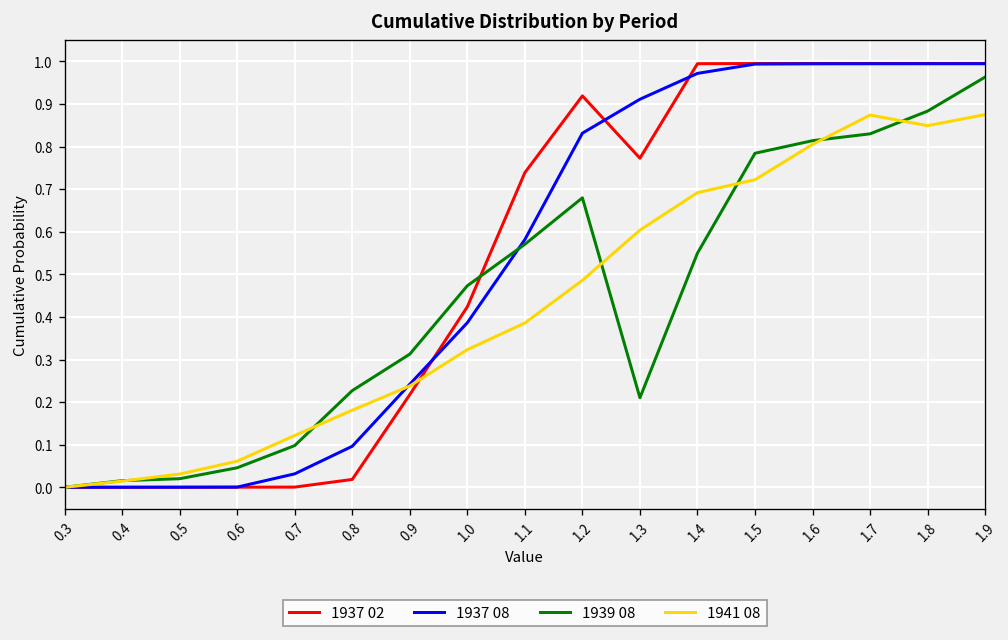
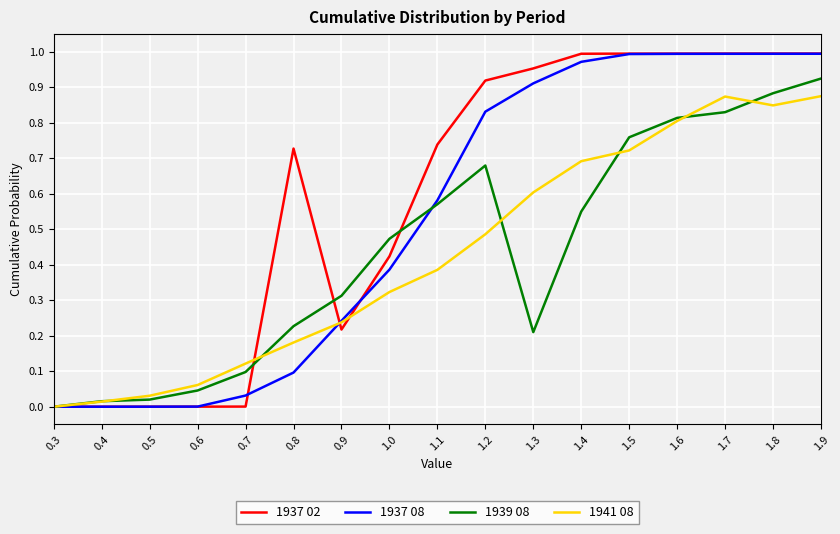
  {
    "1937 02": {
      "0.7": 0.00,
-     "0.8": 0.02,
+     "0.8": 0.73,
      "0.9": 0.22,
      "1.0": 0.42,
      "1.1": 0.74,
      "1.2": 0.92,
-     "1.3": 0.77,
+     "1.3": 0.95,
      "1.4": 0.99
    },
    "1937 08": {
      "0.7": 0.03,
      "0.8": 0.10,
      "1.0": 0.39,
      "1.1": 0.58,
      "1.2": 0.83,
      "1.3": 0.91,
      "1.4": 0.97
    },
    "1939 08": {
      "0.5": 0.02,
      "0.6": 0.05,
      "0.7": 0.10,
      "0.8": 0.23,
      "0.9": 0.31,
      "1.0": 0.47,
      "1.1": 0.57,
      "1.2": 0.68,
      "1.3": 0.21,
      "1.4": 0.55,
-     "1.5": 0.78,
+     "1.5": 0.76,
      "1.6": 0.81,
      "1.7": 0.83,
      "1.8": 0.88,
-     "1.9": 0.96
+     "1.9": 0.92
    },
    "1941 08": {
      "0.5": 0.03,
      "0.6": 0.06,
      "0.7": 0.12,
      "0.8": 0.18,
      "1.0": 0.32,
      "1.1": 0.39,
      "1.2": 0.49,
      "1.3": 0.60,
      "1.4": 0.69,
      "1.5": 0.72,
      "1.6": 0.81,
      "1.7": 0.87,
      "1.8": 0.85,
      "1.9": 0.88
    }
  }
